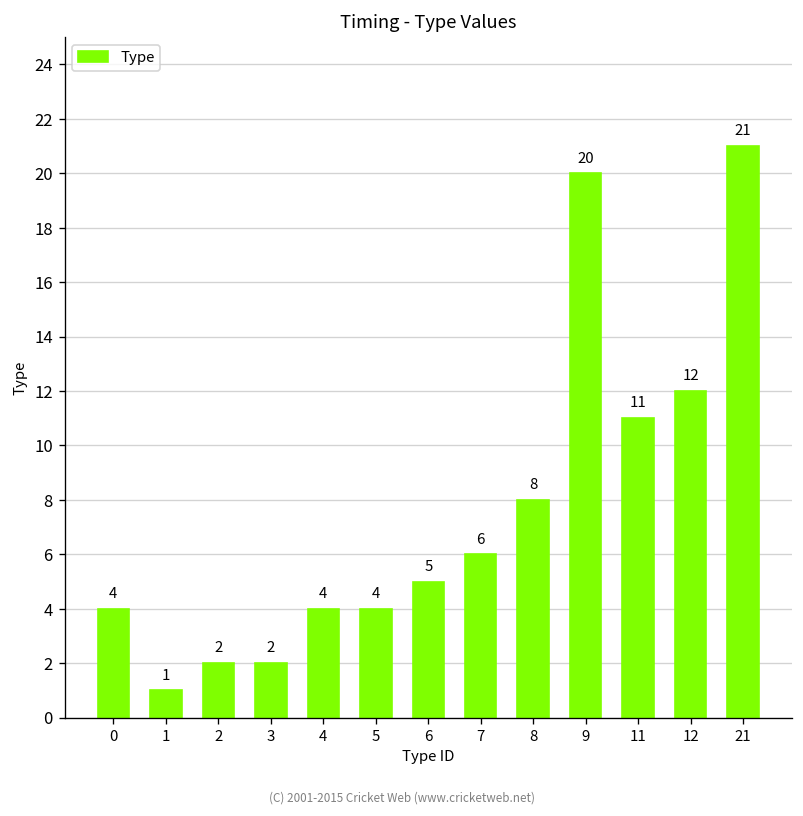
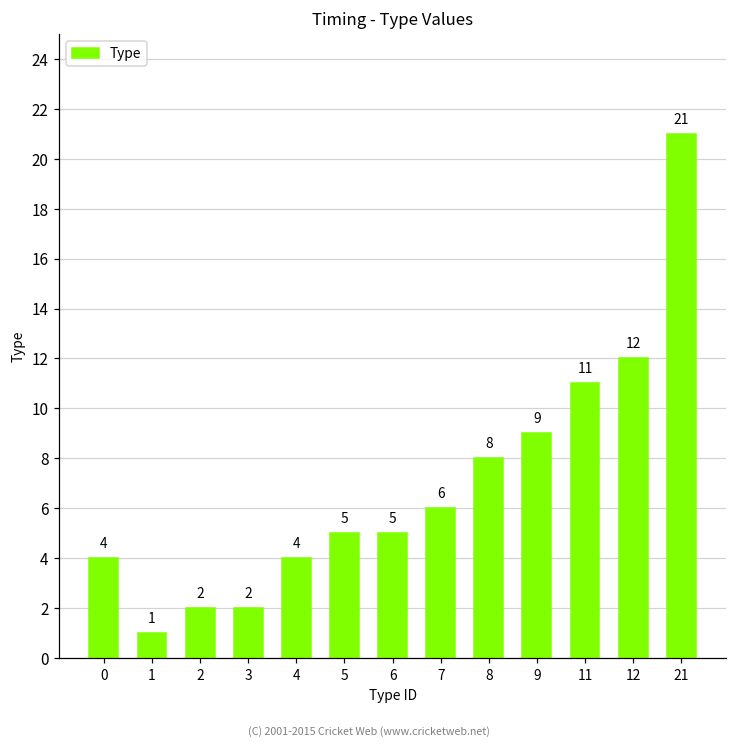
  {
    "0": 4,
    "1": 1,
    "2": 2,
    "3": 2,
    "4": 4,
-   "5": 4,
+   "5": 5,
    "6": 5,
    "7": 6,
    "8": 8,
-   "9": 20,
+   "9": 9,
    "11": 11,
    "12": 12,
    "21": 21
  }
